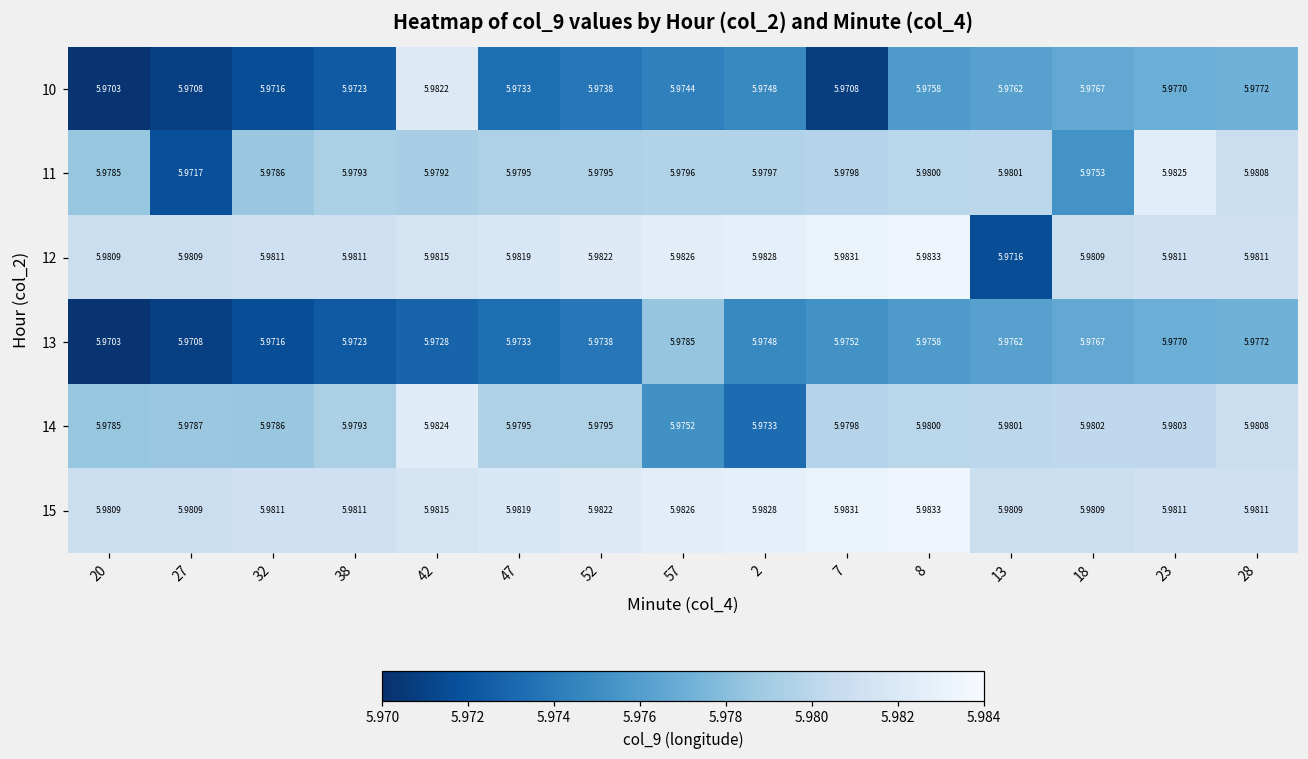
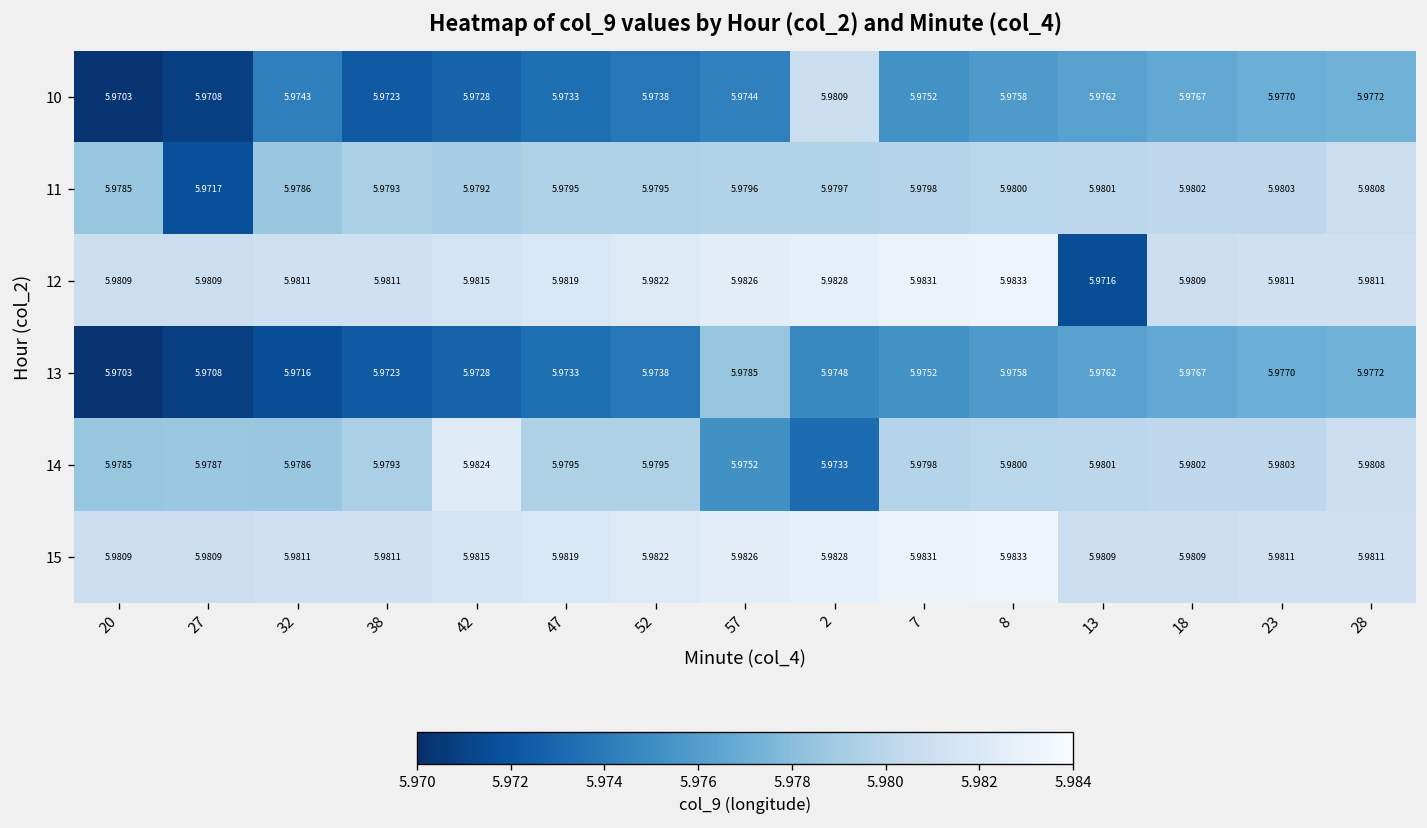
  {
    "10": {
      "20": 5.9703,
      "27": 5.9708,
-     "32": 5.9716,
+     "32": 5.9743,
      "38": 5.9723,
-     "42": 5.9822,
+     "42": 5.9728,
      "47": 5.9733,
      "52": 5.9738,
      "57": 5.9744,
-     "2": 5.9748,
-     "7": 5.9708,
+     "2": 5.9809,
+     "7": 5.9752,
      "8": 5.9758,
      "13": 5.9762,
      "18": 5.9767,
      "23": 5.9770,
      "28": 5.9772
    },
    "11": {
      "20": 5.9785,
      "27": 5.9717,
      "32": 5.9786,
      "38": 5.9793,
      "42": 5.9792,
      "47": 5.9795,
      "52": 5.9795,
      "57": 5.9796,
      "2": 5.9797,
      "7": 5.9798,
      "8": 5.9800,
      "13": 5.9801,
-     "18": 5.9753,
-     "23": 5.9825,
+     "18": 5.9802,
+     "23": 5.9803,
      "28": 5.9808
    },
    "12": {
      "20": 5.9809,
      "27": 5.9809,
      "32": 5.9811,
      "38": 5.9811,
      "42": 5.9815,
      "47": 5.9819,
      "52": 5.9822,
      "57": 5.9826,
      "2": 5.9828,
      "7": 5.9831,
      "8": 5.9833,
      "13": 5.9716,
      "18": 5.9809,
      "23": 5.9811,
      "28": 5.9811
    },
    "13": {
      "20": 5.9703,
      "27": 5.9708,
      "32": 5.9716,
      "38": 5.9723,
      "42": 5.9728,
      "47": 5.9733,
      "52": 5.9738,
      "57": 5.9785,
      "2": 5.9748,
      "7": 5.9752,
      "8": 5.9758,
      "13": 5.9762,
      "18": 5.9767,
      "23": 5.9770,
      "28": 5.9772
    },
    "14": {
      "20": 5.9785,
      "27": 5.9787,
      "32": 5.9786,
      "38": 5.9793,
      "42": 5.9824,
      "47": 5.9795,
      "52": 5.9795,
      "57": 5.9752,
      "2": 5.9733,
      "7": 5.9798,
      "8": 5.9800,
      "13": 5.9801,
      "18": 5.9802,
      "23": 5.9803,
      "28": 5.9808
    },
    "15": {
      "20": 5.9809,
      "27": 5.9809,
      "32": 5.9811,
      "38": 5.9811,
      "42": 5.9815,
      "47": 5.9819,
      "52": 5.9822,
      "57": 5.9826,
      "2": 5.9828,
      "7": 5.9831,
      "8": 5.9833,
      "13": 5.9809,
      "18": 5.9809,
      "23": 5.9811,
      "28": 5.9811
    }
  }
